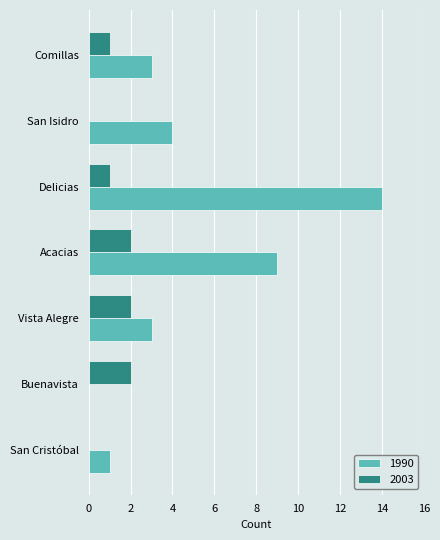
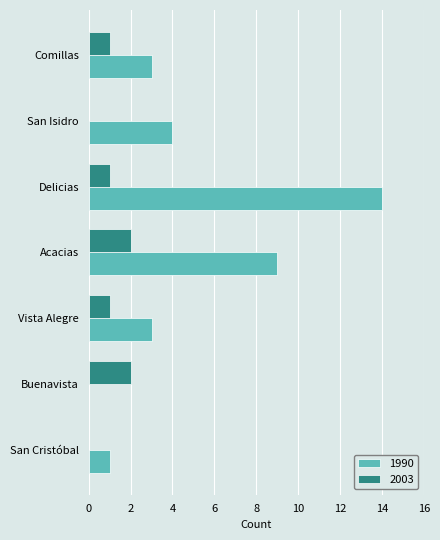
  {
    "1990": {
      "Comillas": 3,
      "San Isidro": 4,
      "Delicias": 14,
      "Acacias": 9,
      "Vista Alegre": 3,
      "Buenavista": 0,
      "San Cristóbal": 1
    },
    "2003": {
      "Comillas": 1,
      "San Isidro": 0,
      "Delicias": 1,
      "Acacias": 2,
-     "Vista Alegre": 2,
+     "Vista Alegre": 1,
      "Buenavista": 2,
      "San Cristóbal": 0
    }
  }
